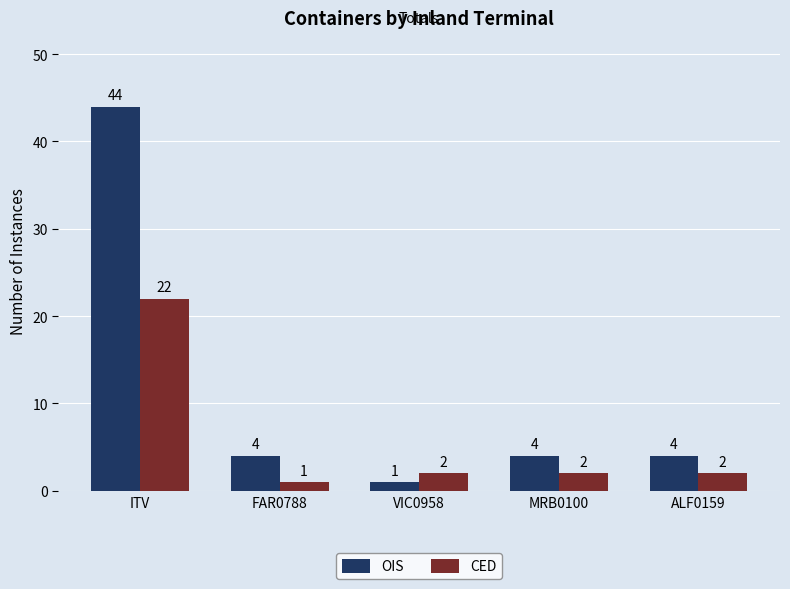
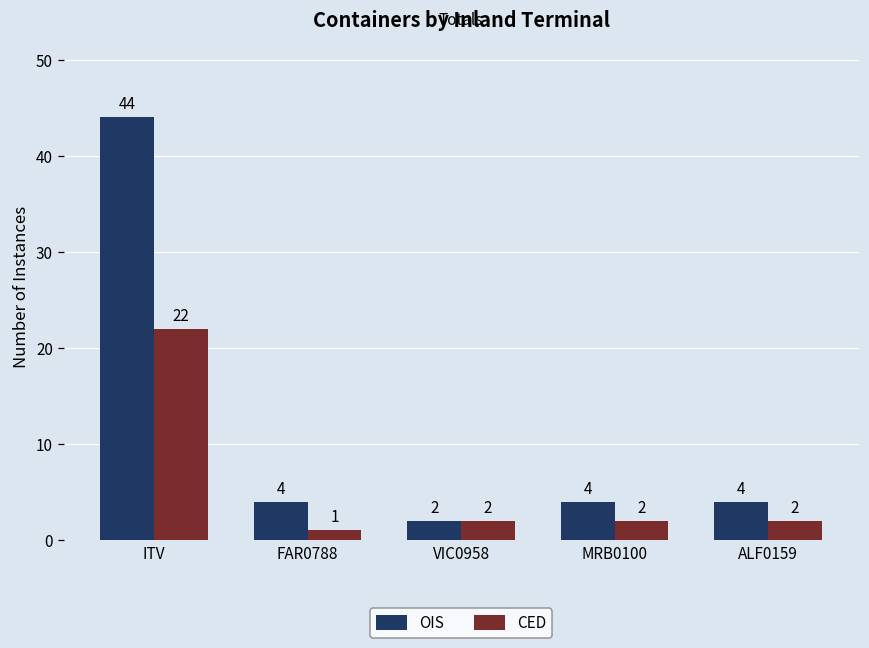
  {
    "OIS": {
      "ITV": 44,
      "FAR0788": 4,
-     "VIC0958": 1,
+     "VIC0958": 2,
      "MRB0100": 4,
      "ALF0159": 4
    },
    "CED": {
      "ITV": 22,
      "FAR0788": 1,
      "VIC0958": 2,
      "MRB0100": 2,
      "ALF0159": 2
    }
  }
